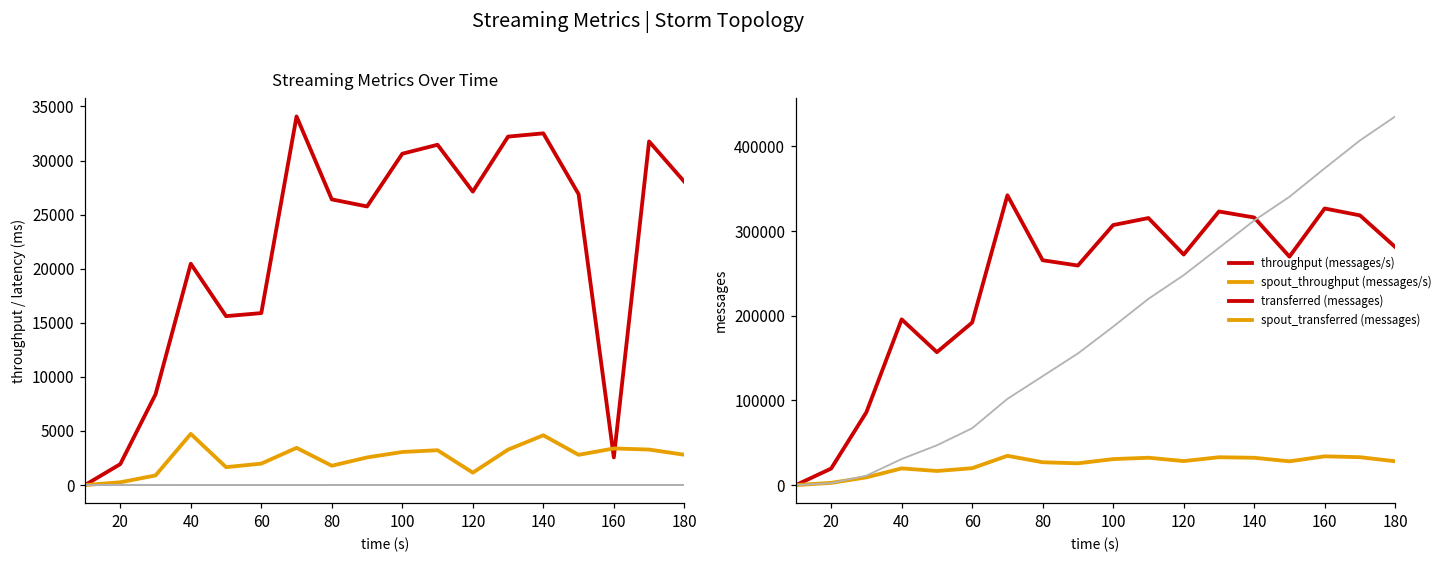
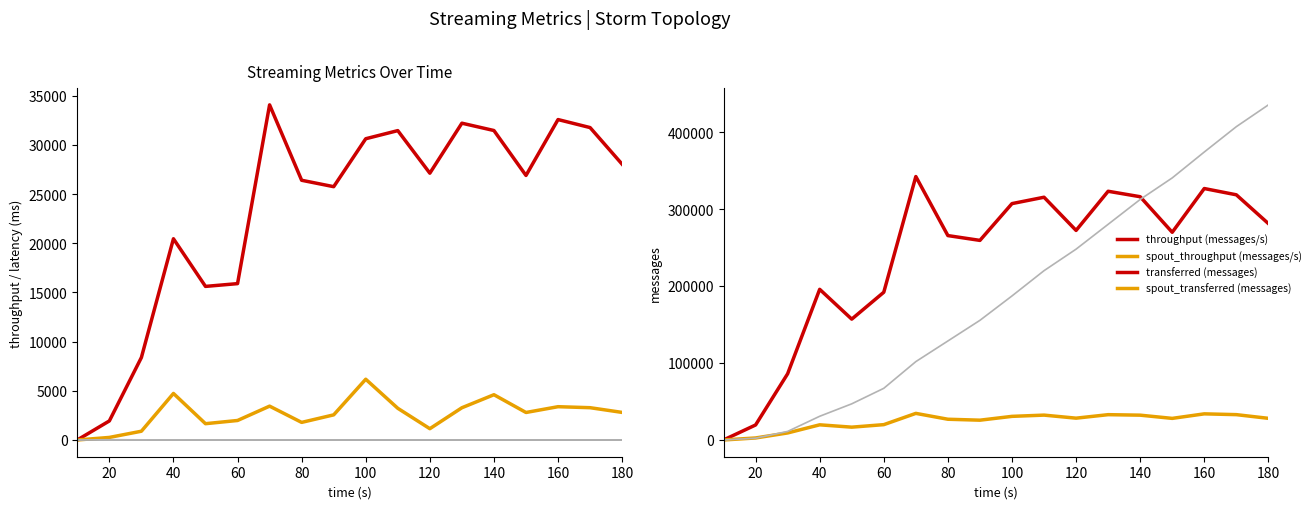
  {
    "Streaming Metrics Over Time": {
      "throughput (messages/s)": {
        "20": 2000,
        "40": 20000,
        "60": 16000,
        "80": 26000,
        "100": 31000,
        "120": 27000,
-       "140": 33000,
-       "160": 3000,
+       "140": 31000,
+       "160": 33000,
        "180": 28000
      },
      "spout_throughput (messages/s)": {
        "40": 5000,
        "60": 2000,
        "80": 2000,
-       "100": 3000,
+       "100": 6000,
        "120": 1000,
        "140": 5000,
        "160": 3000,
        "180": 3000
      }
    }
  }
